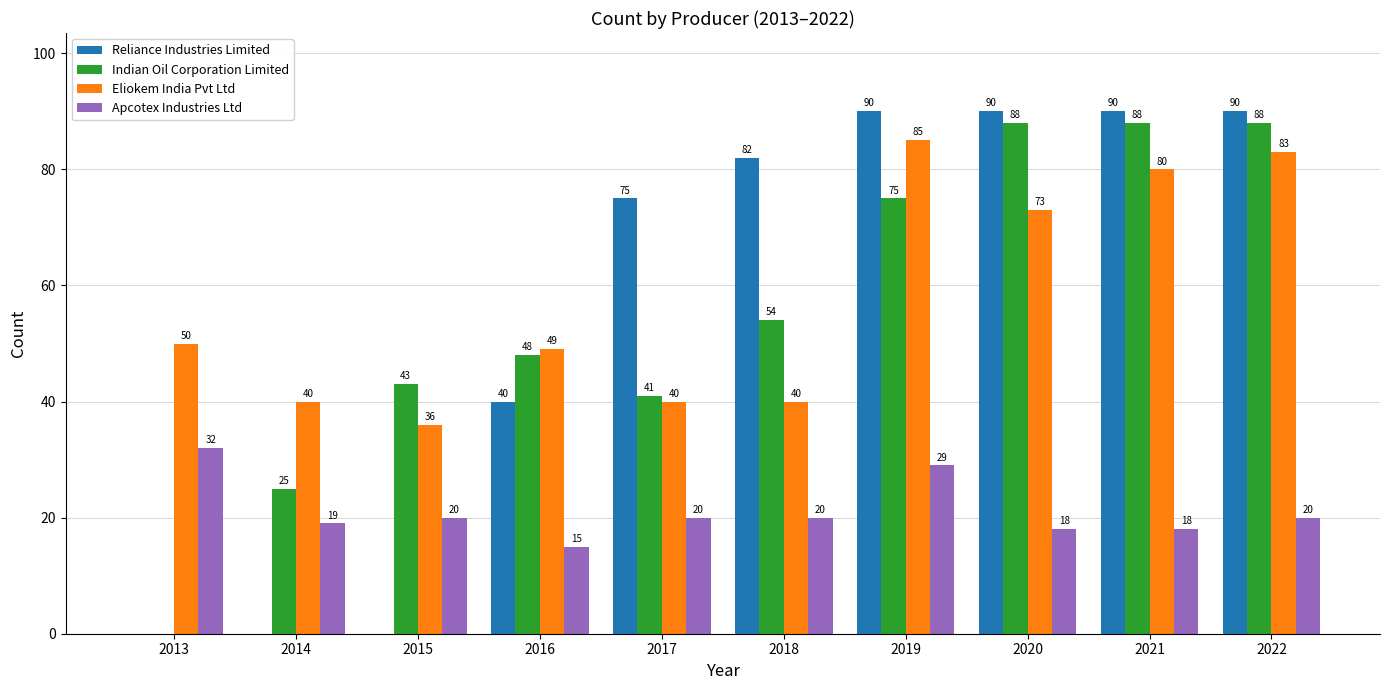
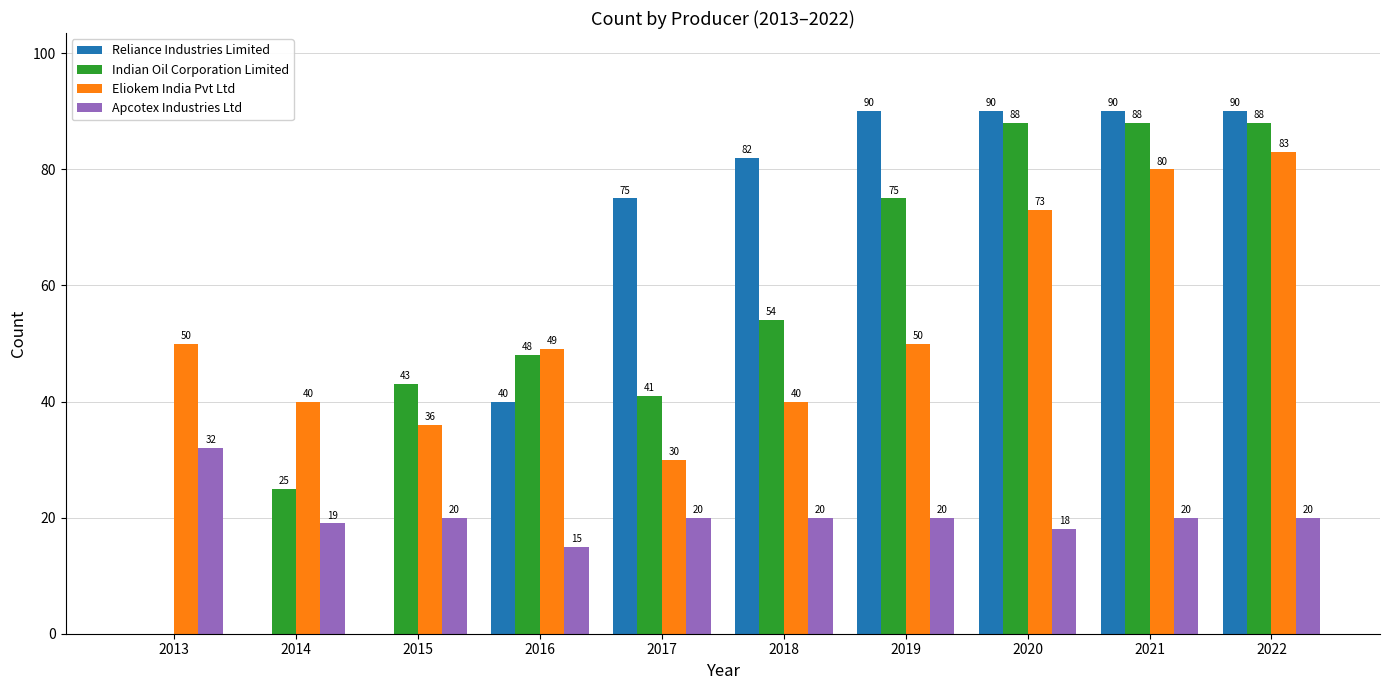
  {
    "Reliance Industries Limited": {
      "2016": 40,
      "2017": 75,
      "2018": 82,
      "2019": 90,
      "2020": 90,
      "2021": 90,
      "2022": 90
    },
    "Indian Oil Corporation Limited": {
      "2014": 25,
      "2015": 43,
      "2016": 48,
      "2017": 41,
      "2018": 54,
      "2019": 75,
      "2020": 88,
      "2021": 88,
      "2022": 88
    },
    "Eliokem India Pvt Ltd": {
      "2013": 50,
      "2014": 40,
      "2015": 36,
      "2016": 49,
-     "2017": 40,
+     "2017": 30,
      "2018": 40,
-     "2019": 85,
+     "2019": 50,
      "2020": 73,
      "2021": 80,
      "2022": 83
    },
    "Apcotex Industries Ltd": {
      "2013": 32,
      "2014": 19,
      "2015": 20,
      "2016": 15,
      "2017": 20,
      "2018": 20,
-     "2019": 29,
+     "2019": 20,
      "2020": 18,
-     "2021": 18,
+     "2021": 20,
      "2022": 20
    }
  }
